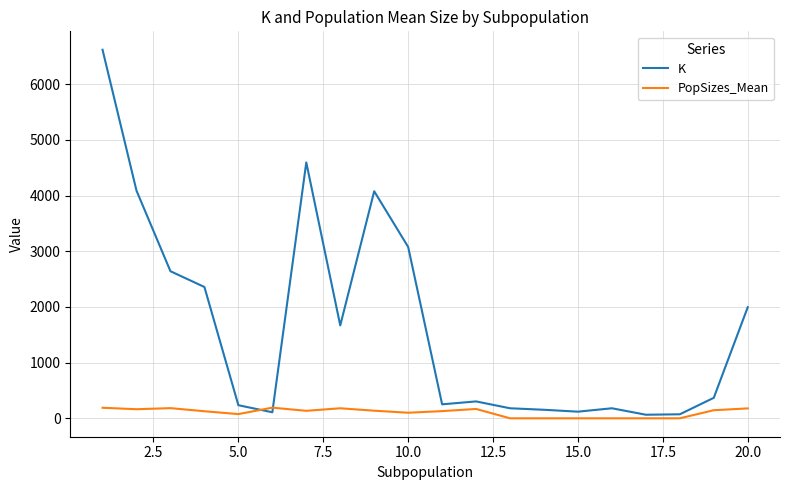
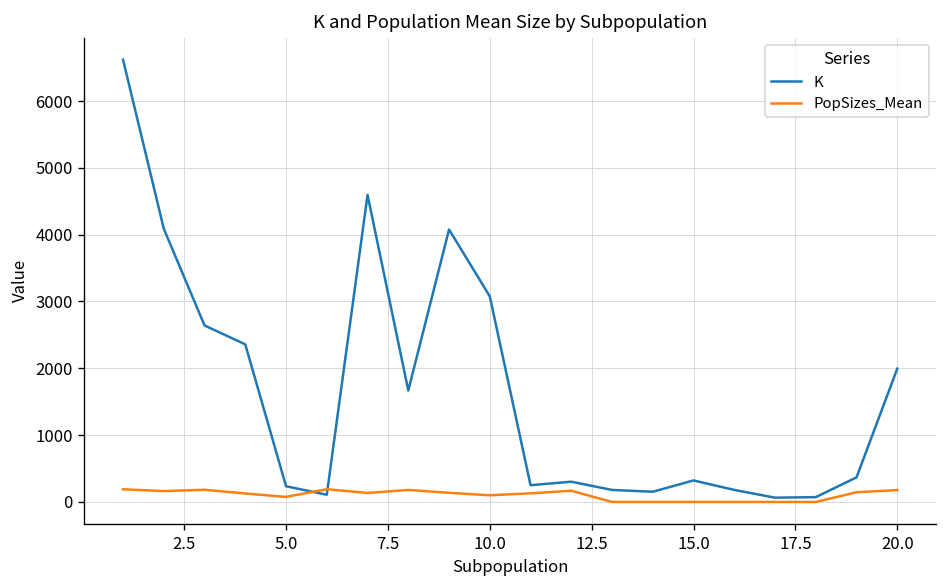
  {
    "K": {
      "5.0": 200,
      "10.0": 3100,
-     "15.0": 100,
+     "15.0": 300,
      "20.0": 2000
    },
    "PopSizes_Mean": {
      "5.0": 100,
      "10.0": 100,
      "15.0": 0,
      "20.0": 200
    }
  }
